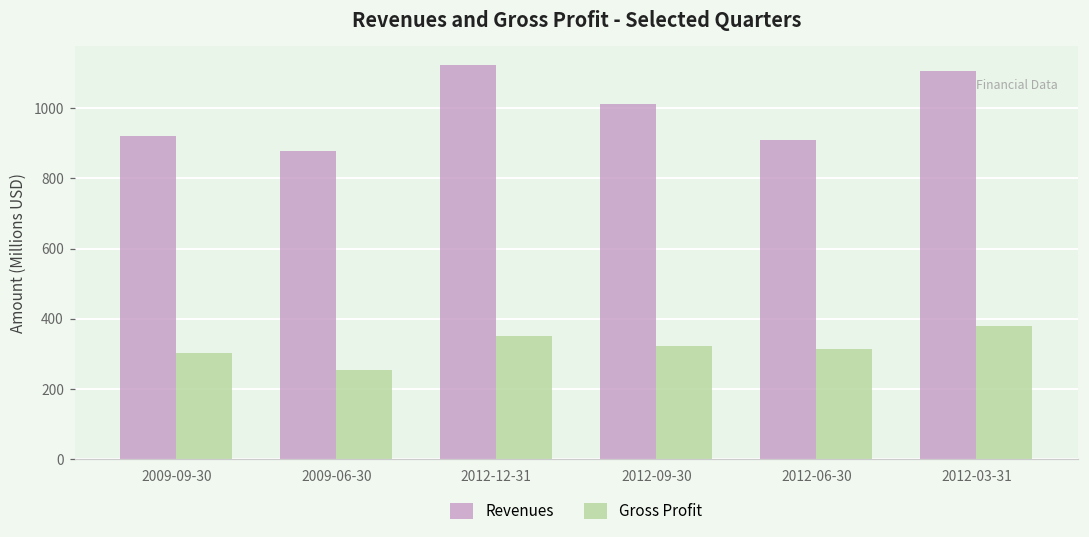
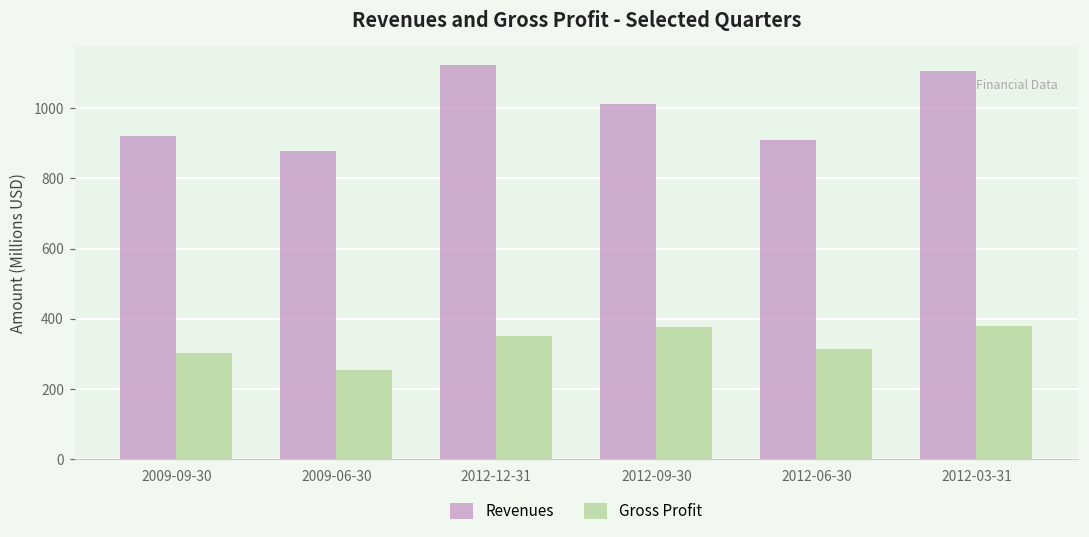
  {
    "Revenues": {
      "2009-09-30": 920,
      "2009-06-30": 880,
      "2012-12-31": 1120,
      "2012-09-30": 1010,
      "2012-06-30": 910,
      "2012-03-31": 1110
    },
    "Gross Profit": {
      "2009-09-30": 300,
      "2009-06-30": 250,
      "2012-12-31": 350,
-     "2012-09-30": 320,
+     "2012-09-30": 380,
      "2012-06-30": 310,
      "2012-03-31": 380
    }
  }
